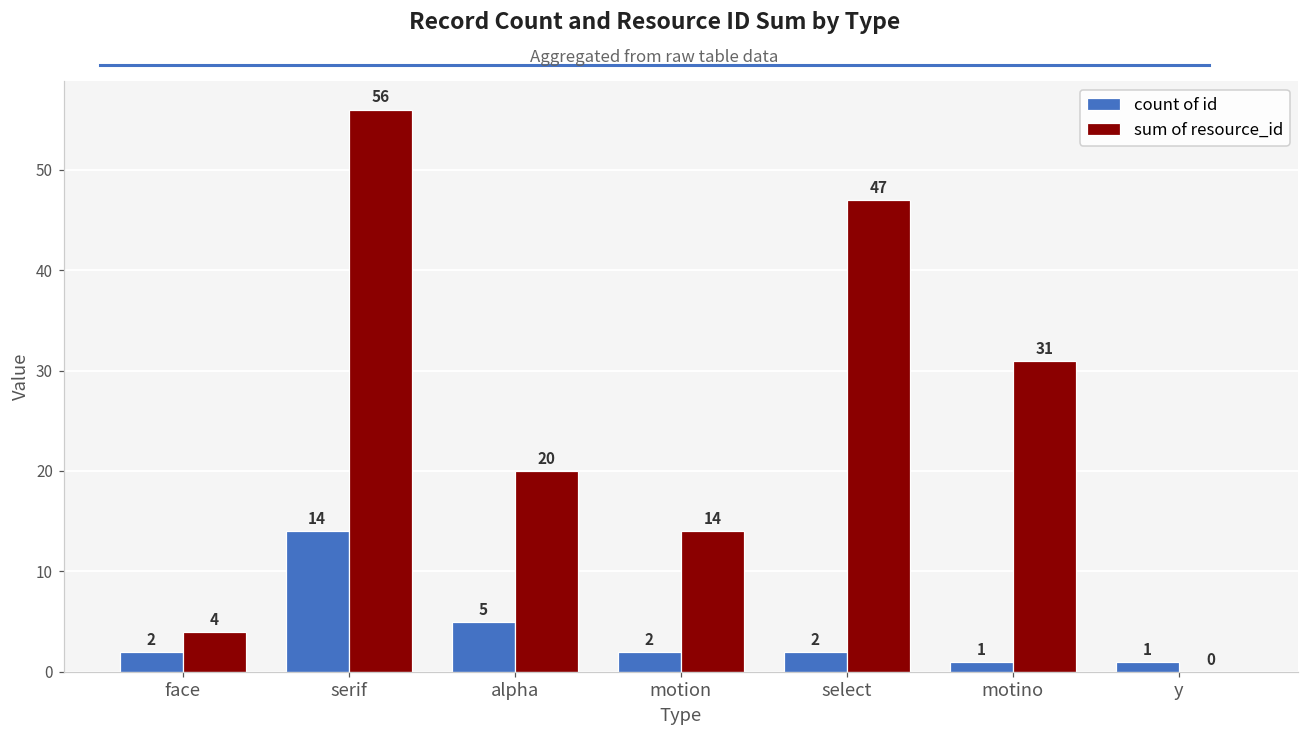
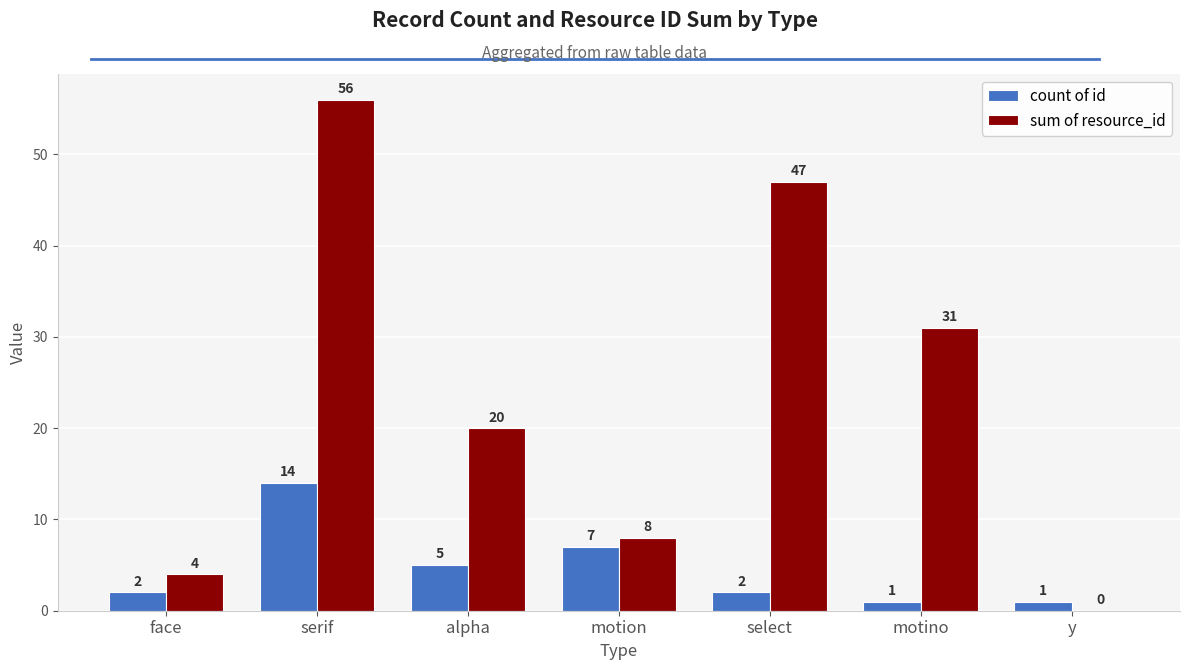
  {
    "count of id": {
      "face": 2,
      "serif": 14,
      "alpha": 5,
-     "motion": 2,
+     "motion": 7,
      "select": 2,
      "motino": 1,
      "y": 1
    },
    "sum of resource_id": {
      "face": 4,
      "serif": 56,
      "alpha": 20,
-     "motion": 14,
+     "motion": 8,
      "select": 47,
      "motino": 31,
      "y": 0
    }
  }
